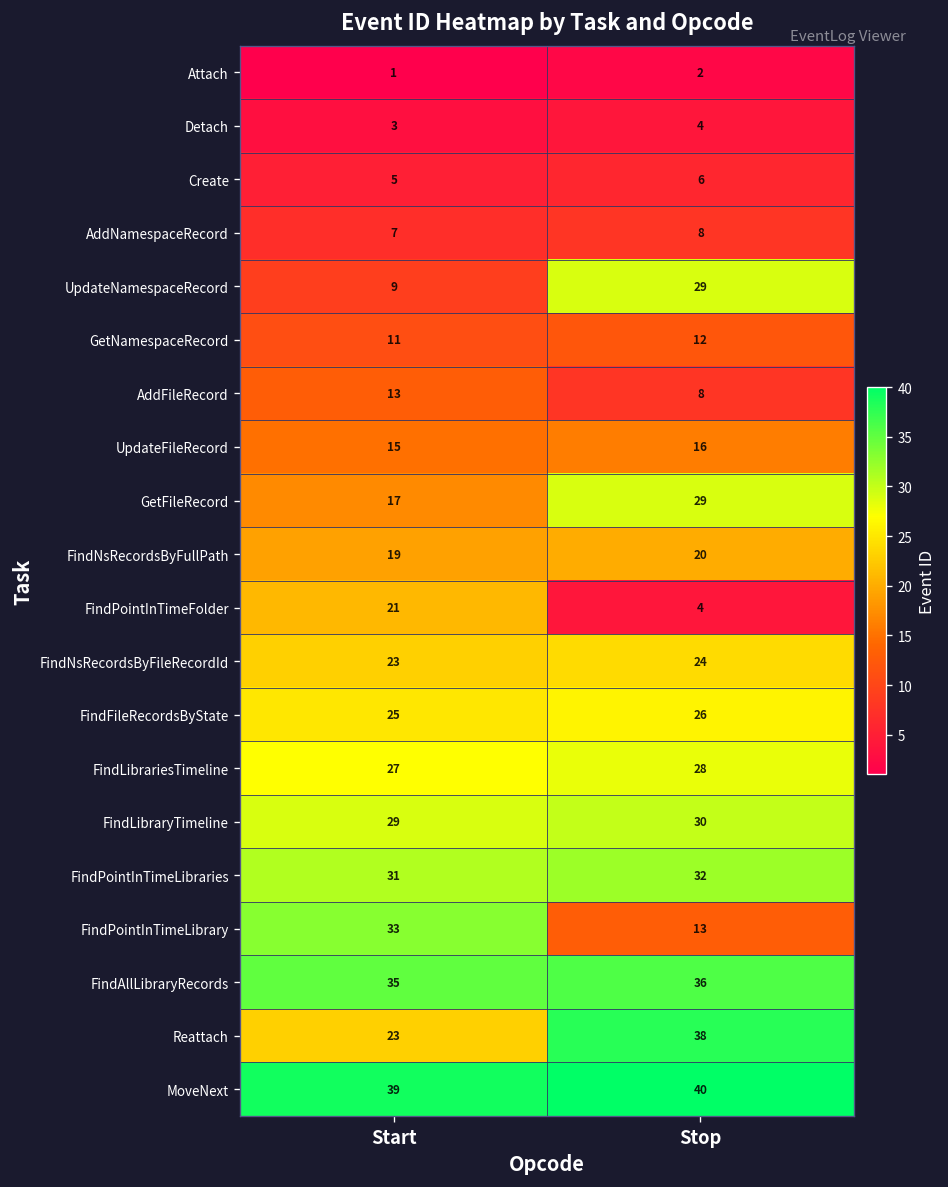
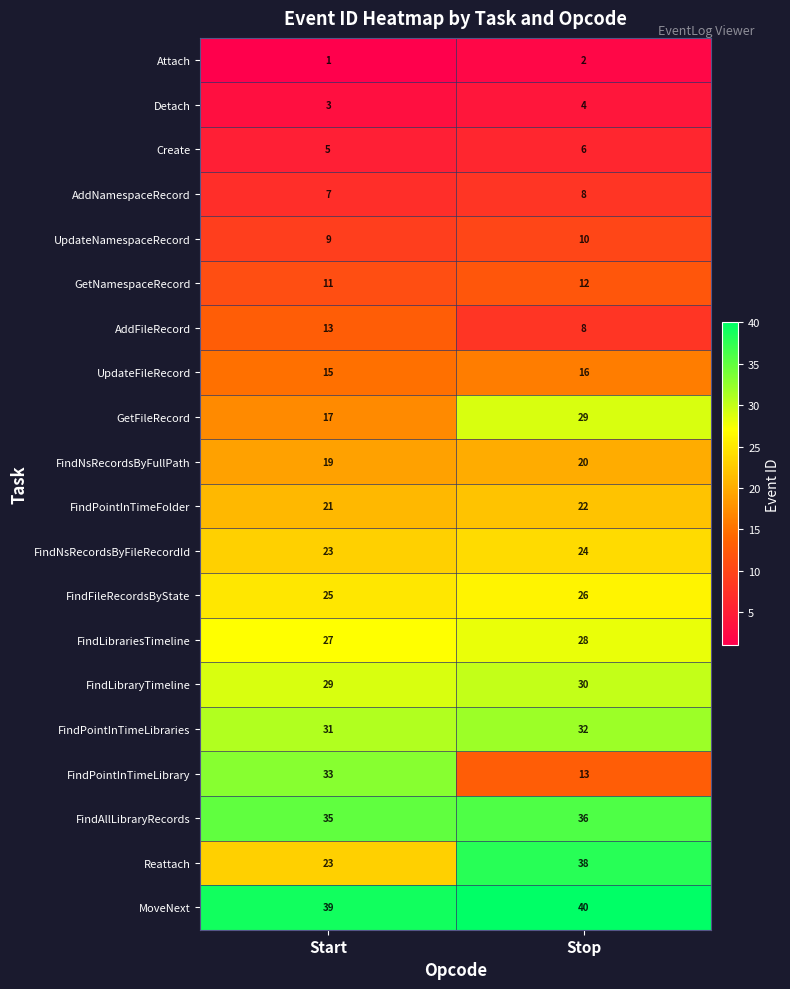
  {
    "Attach": {
      "Start": 1,
      "Stop": 2
    },
    "Detach": {
      "Start": 3,
      "Stop": 4
    },
    "Create": {
      "Start": 5,
      "Stop": 6
    },
    "AddNamespaceRecord": {
      "Start": 7,
      "Stop": 8
    },
    "UpdateNamespaceRecord": {
      "Start": 9,
-     "Stop": 29
+     "Stop": 10
    },
    "GetNamespaceRecord": {
      "Start": 11,
      "Stop": 12
    },
    "AddFileRecord": {
      "Start": 13,
      "Stop": 8
    },
    "UpdateFileRecord": {
      "Start": 15,
      "Stop": 16
    },
    "GetFileRecord": {
      "Start": 17,
      "Stop": 29
    },
    "FindNsRecordsByFullPath": {
      "Start": 19,
      "Stop": 20
    },
    "FindPointInTimeFolder": {
      "Start": 21,
-     "Stop": 4
+     "Stop": 22
    },
    "FindNsRecordsByFileRecordId": {
      "Start": 23,
      "Stop": 24
    },
    "FindFileRecordsByState": {
      "Start": 25,
      "Stop": 26
    },
    "FindLibrariesTimeline": {
      "Start": 27,
      "Stop": 28
    },
    "FindLibraryTimeline": {
      "Start": 29,
      "Stop": 30
    },
    "FindPointInTimeLibraries": {
      "Start": 31,
      "Stop": 32
    },
    "FindPointInTimeLibrary": {
      "Start": 33,
      "Stop": 13
    },
    "FindAllLibraryRecords": {
      "Start": 35,
      "Stop": 36
    },
    "Reattach": {
      "Start": 23,
      "Stop": 38
    },
    "MoveNext": {
      "Start": 39,
      "Stop": 40
    }
  }
